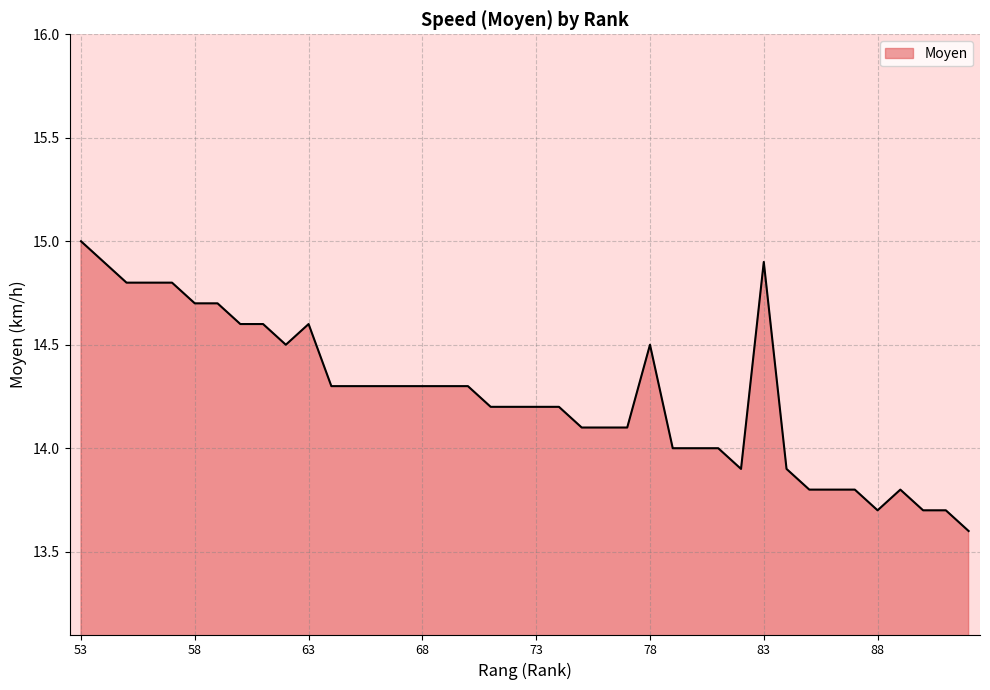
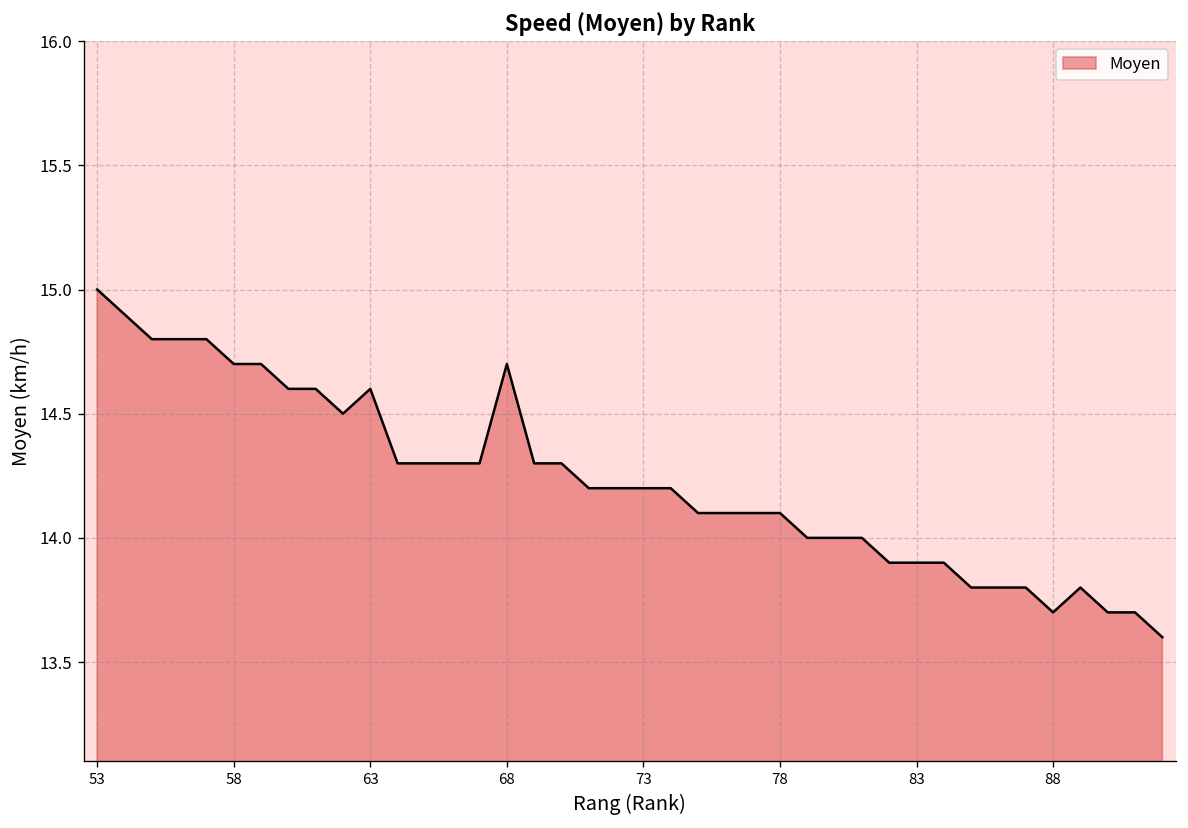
  {
    "53": 15.0,
    "58": 14.7,
    "63": 14.6,
-   "68": 14.3,
+   "68": 14.7,
    "73": 14.2,
-   "78": 14.5,
-   "83": 14.9,
+   "78": 14.1,
+   "83": 13.9,
    "88": 13.7
  }
